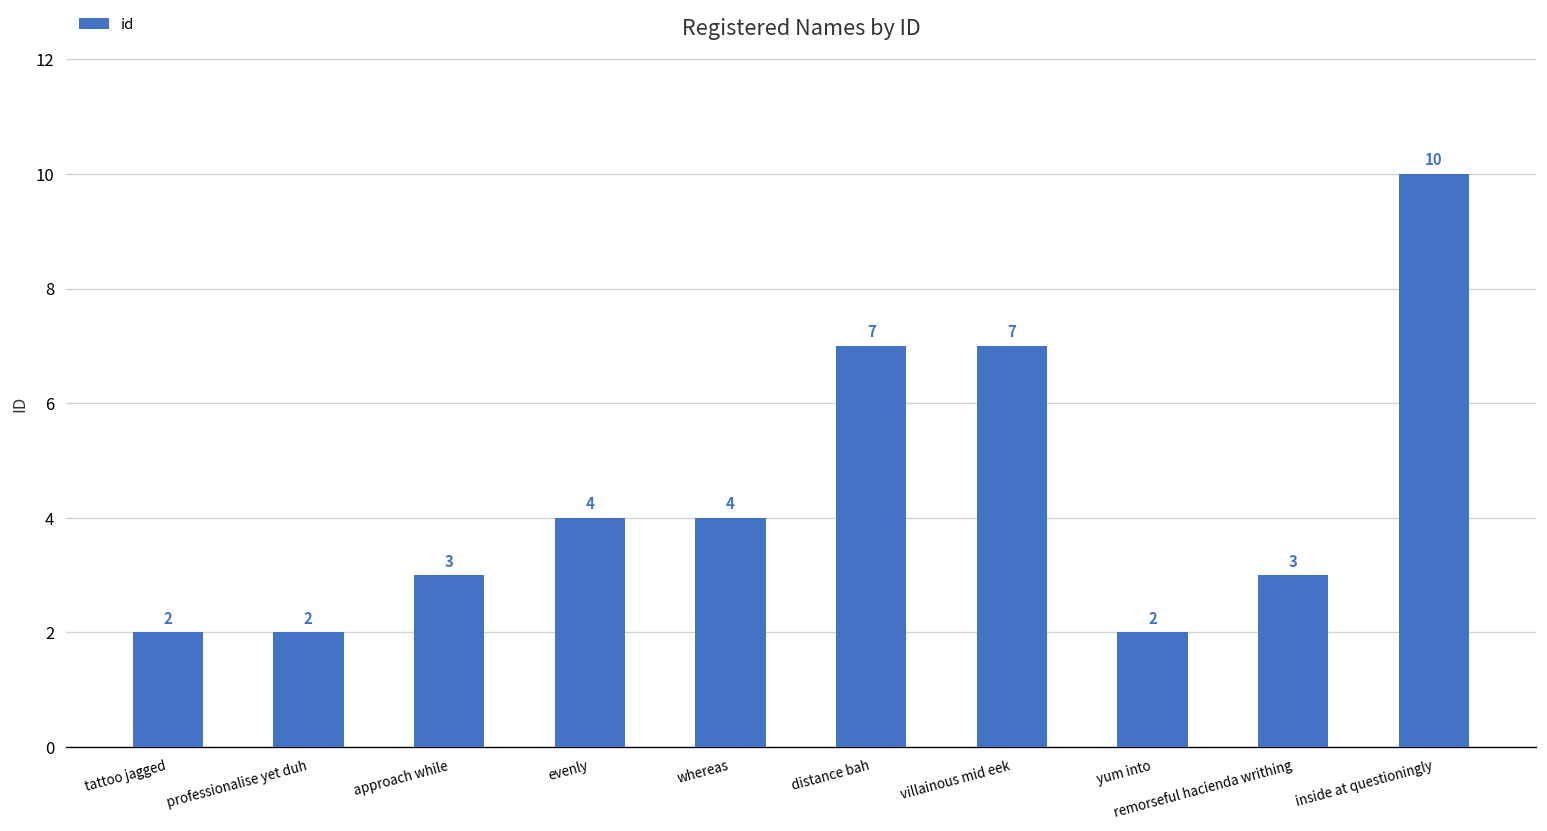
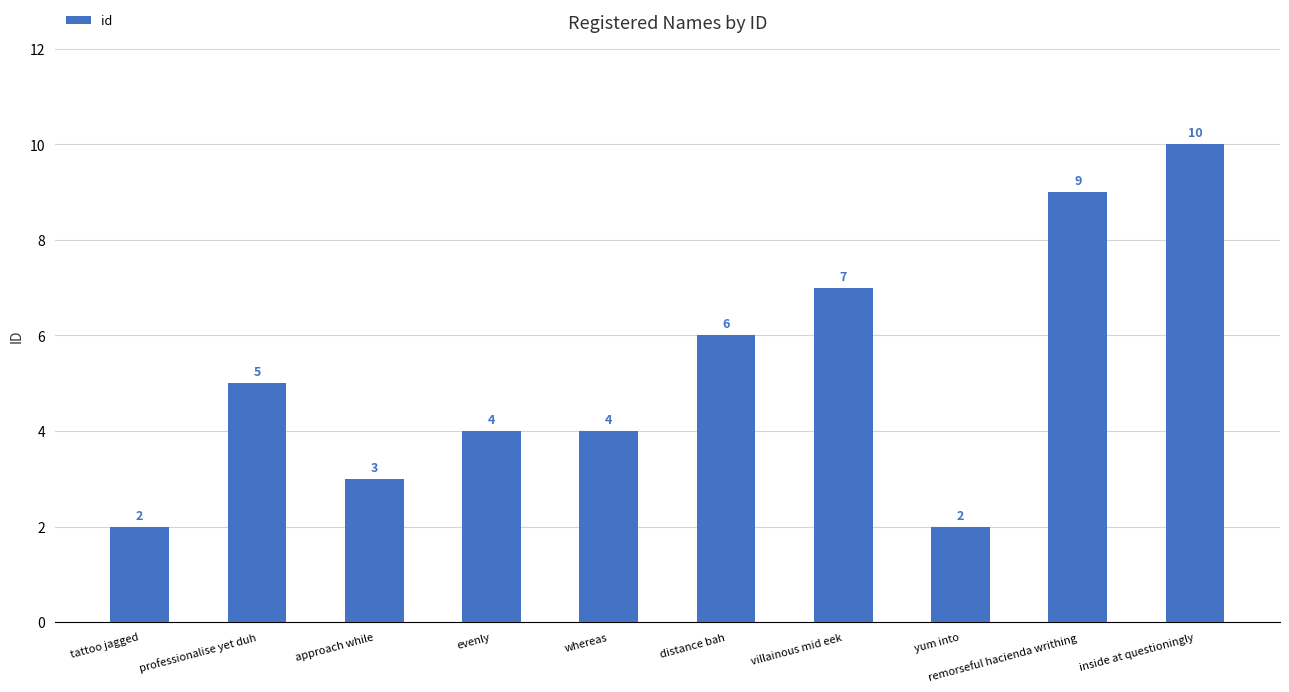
  {
    "tattoo jagged": 2,
-   "professionalise yet duh": 2,
+   "professionalise yet duh": 5,
    "approach while": 3,
    "evenly": 4,
    "whereas": 4,
-   "distance bah": 7,
+   "distance bah": 6,
    "villainous mid eek": 7,
    "yum into": 2,
-   "remorseful hacienda writhing": 3,
+   "remorseful hacienda writhing": 9,
    "inside at questioningly": 10
  }
